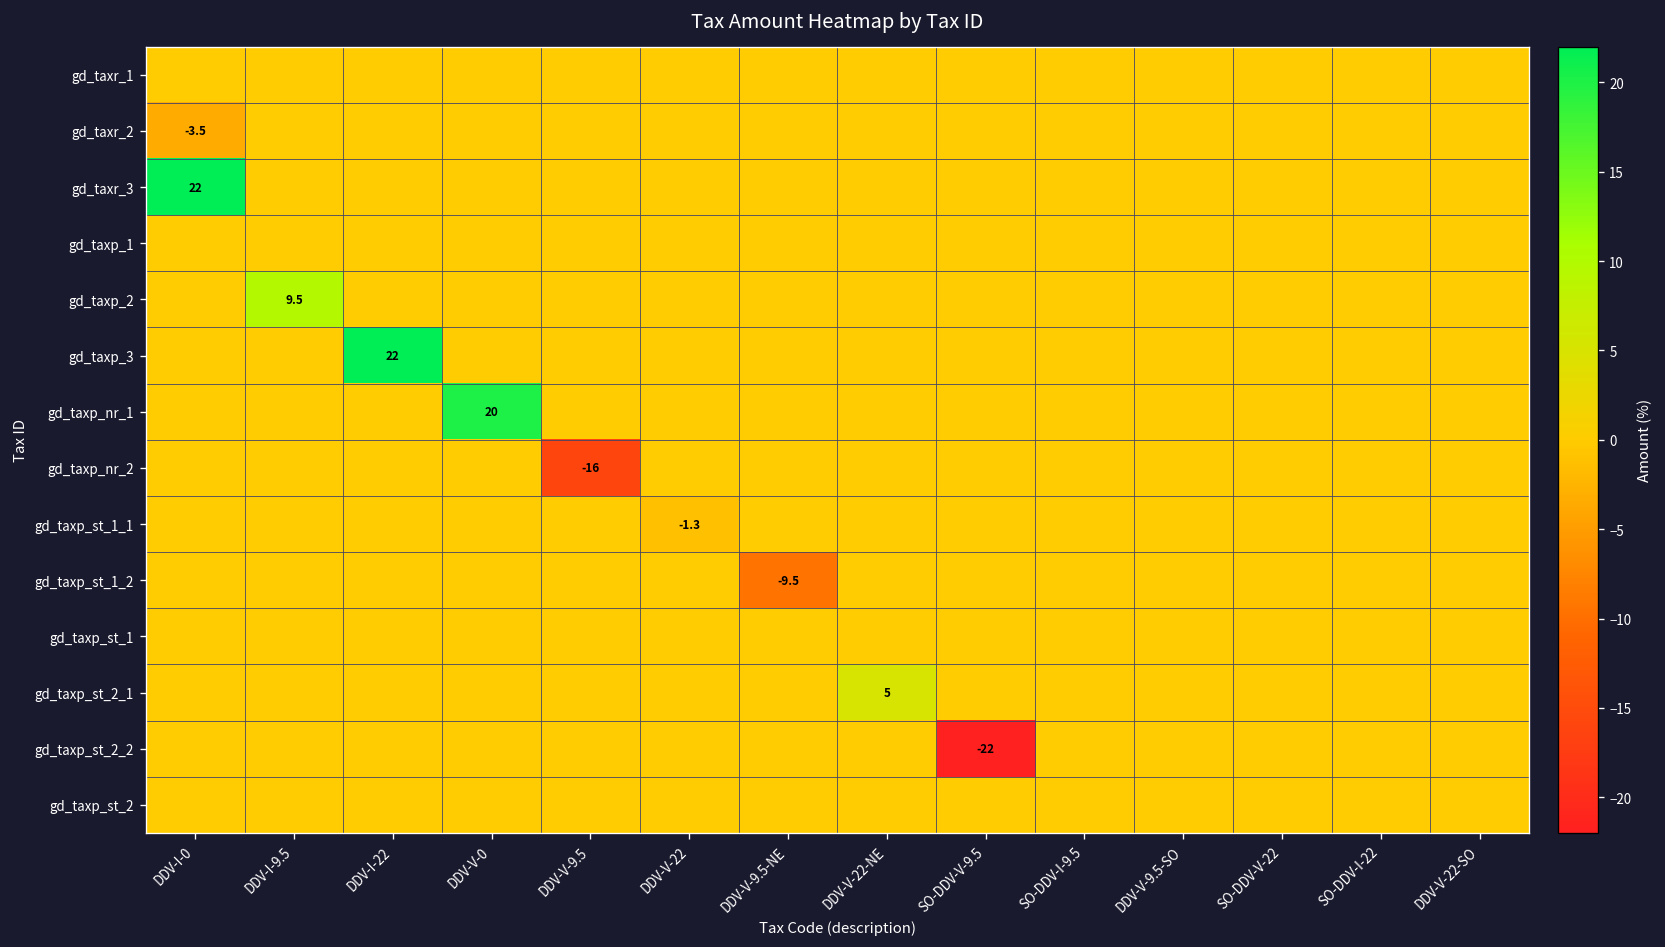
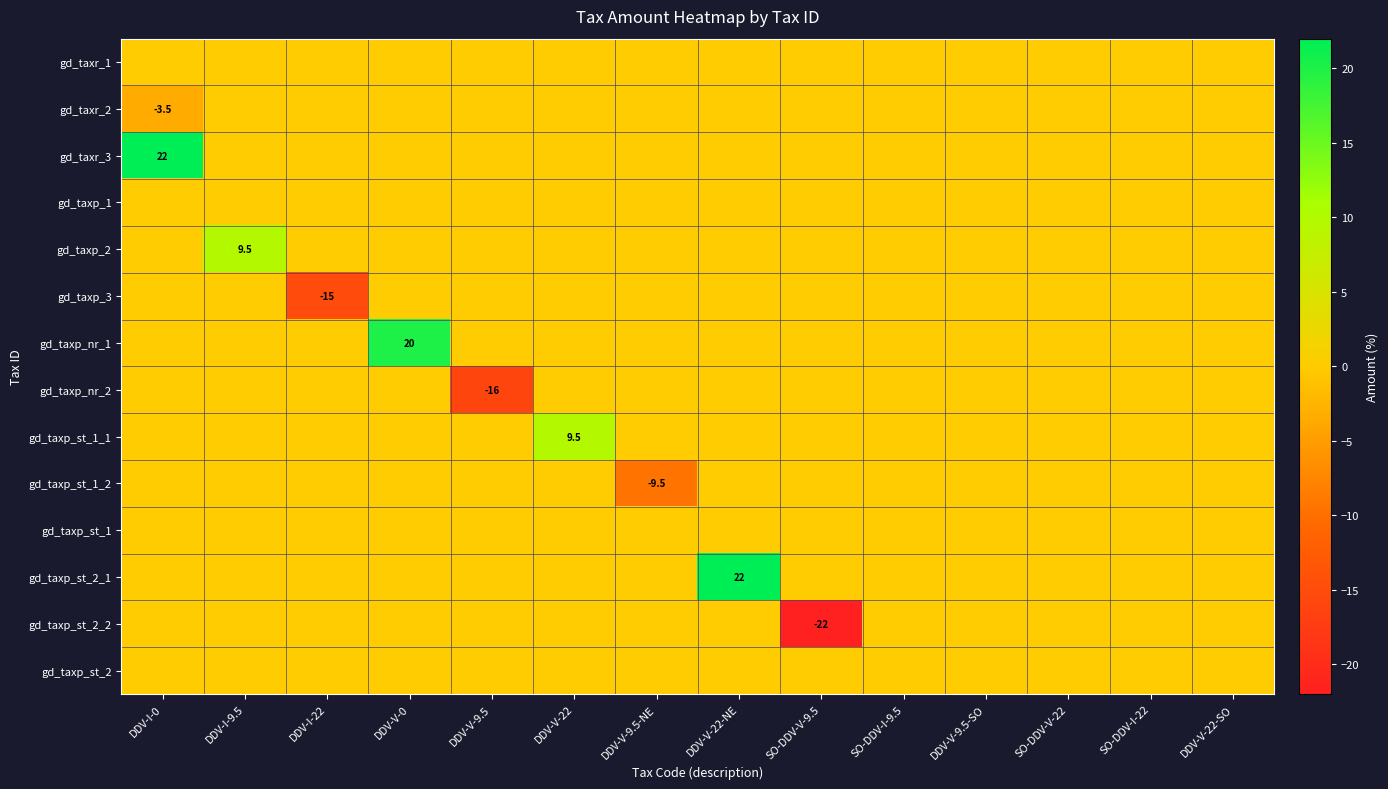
  {
    "gd_taxr_2": {
      "DDV-I-0": -3.5
    },
    "gd_taxr_3": {
      "DDV-I-0": 22
    },
    "gd_taxp_2": {
      "DDV-I-9.5": 9.5
    },
    "gd_taxp_3": {
-     "DDV-I-22": 22
+     "DDV-I-22": -15
    },
    "gd_taxp_nr_1": {
      "DDV-V-0": 20
    },
    "gd_taxp_nr_2": {
      "DDV-V-9.5": -16
    },
    "gd_taxp_st_1_1": {
-     "DDV-V-22": -1.3
+     "DDV-V-22": 9.5
    },
    "gd_taxp_st_1_2": {
      "DDV-V-9.5-NE": -9.5
    },
    "gd_taxp_st_2_1": {
-     "DDV-V-22-NE": 5
+     "DDV-V-22-NE": 22
    },
    "gd_taxp_st_2_2": {
      "SO-DDV-V-9.5": -22
    }
  }
